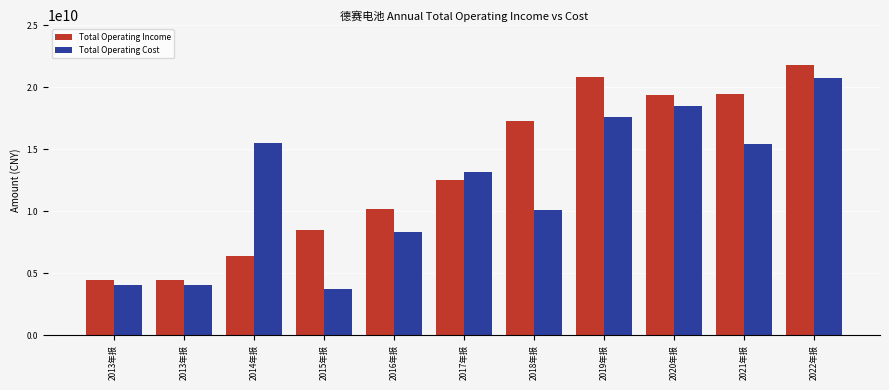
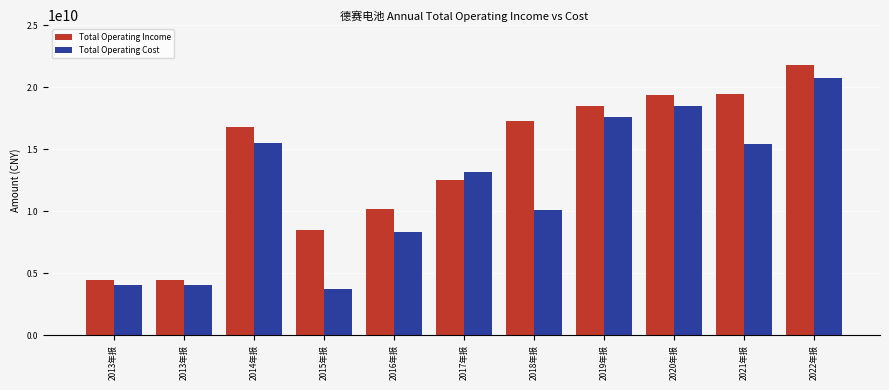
  {
    "Total Operating Income": {
-     "2014年报": 6400000000,
+     "2014年报": 16800000000,
      "2015年报": 8400000000,
      "2016年报": 10200000000,
      "2017年报": 12500000000,
      "2018年报": 17200000000,
-     "2019年报": 20800000000,
+     "2019年报": 18400000000,
      "2020年报": 19400000000,
      "2021年报": 19500000000,
      "2022年报": 21700000000
    },
    "Total Operating Cost": {
      "2014年报": 15500000000,
      "2015年报": 3700000000,
      "2016年报": 8300000000,
      "2017年报": 13200000000,
      "2018年报": 10100000000,
      "2019年报": 17600000000,
      "2020年报": 18500000000,
      "2021年报": 15400000000,
      "2022年报": 20700000000
    }
  }
